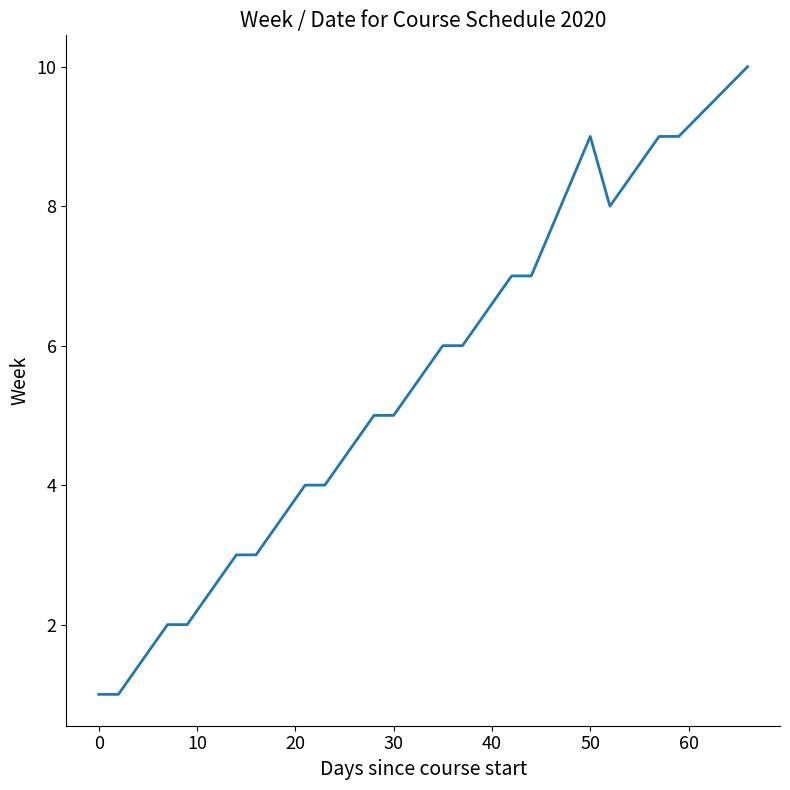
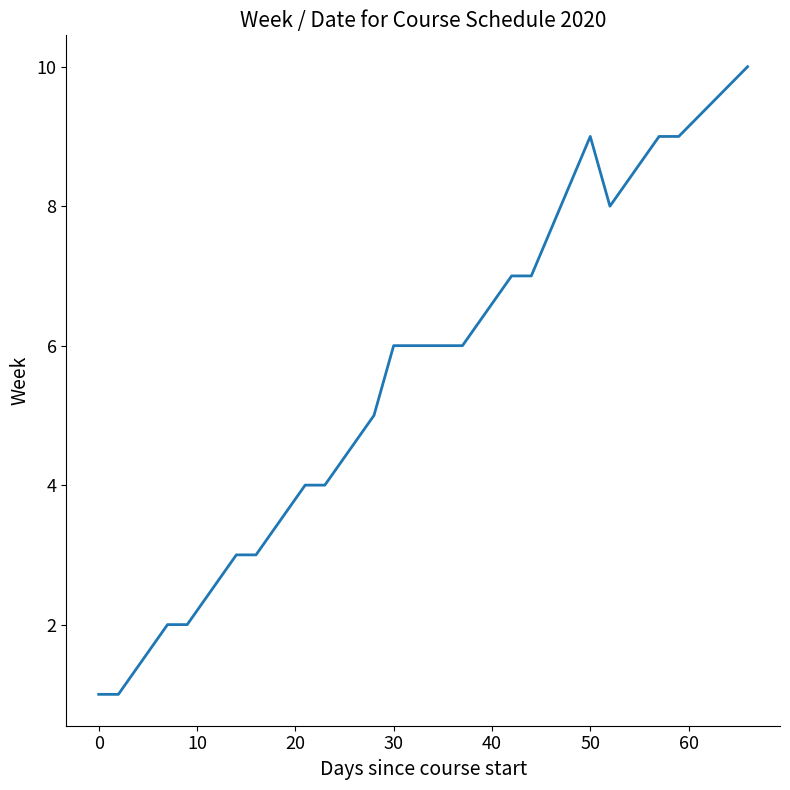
  {
    "0": 1,
-   "30": 5,
+   "30": 6,
    "50": 9
  }
